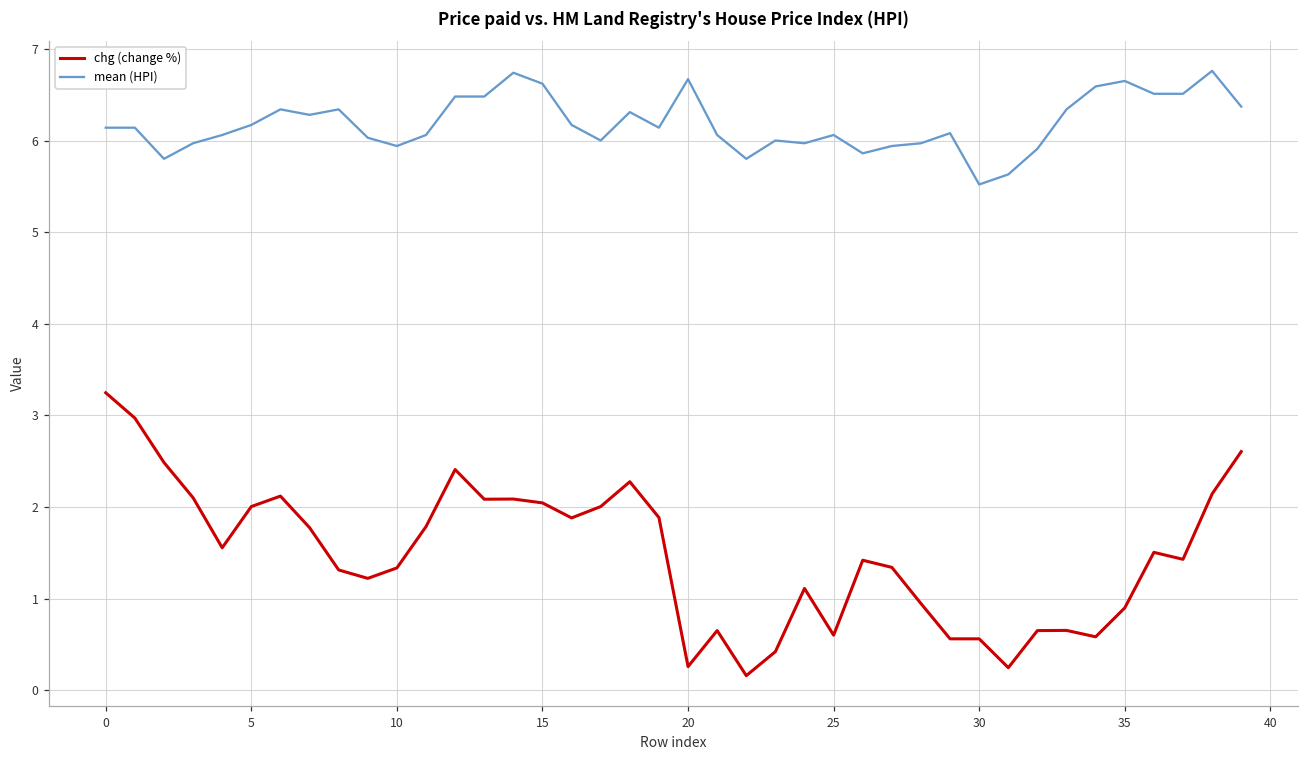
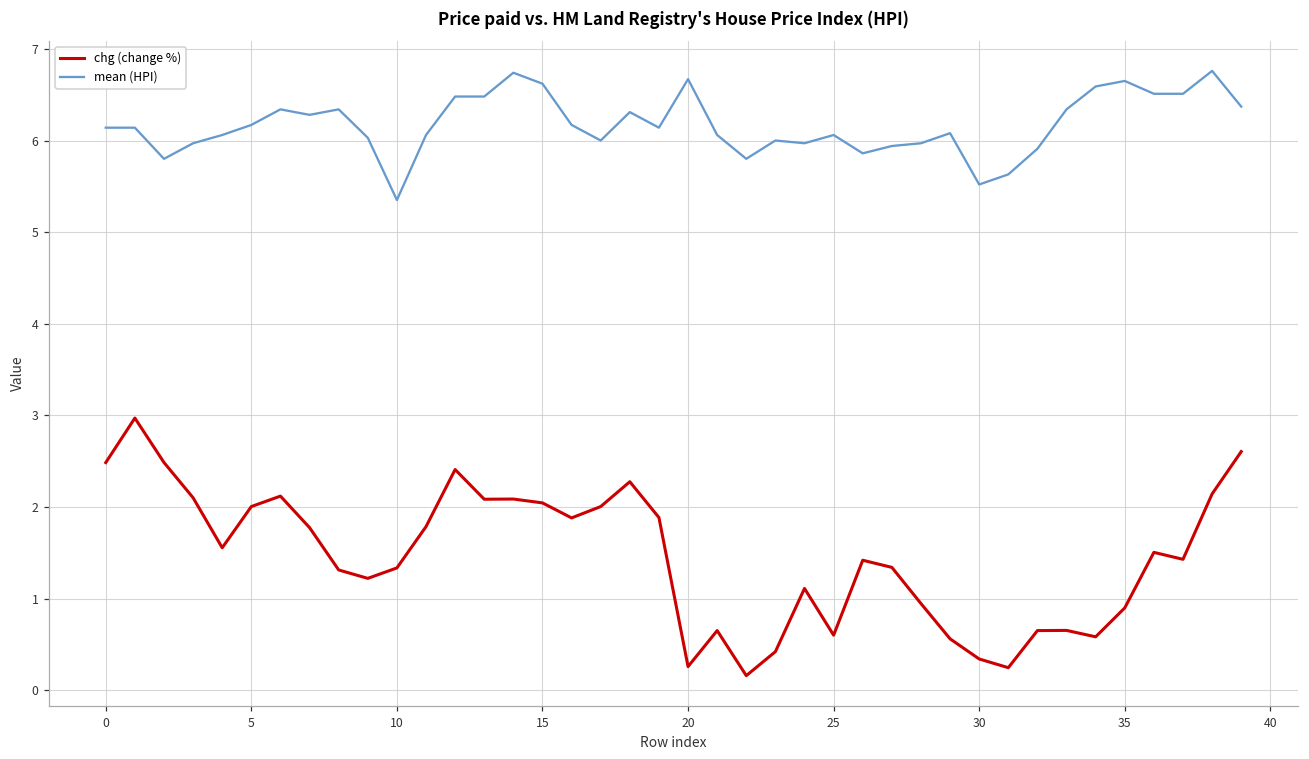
  {
    "chg (change %)": {
-     "0": 3.2,
+     "0": 2.5,
      "5": 2.0,
      "10": 1.3,
      "15": 2.0,
      "20": 0.3,
      "25": 0.6,
-     "30": 0.6,
+     "30": 0.3,
      "35": 0.9
    },
    "mean (HPI)": {
      "0": 6.1,
      "5": 6.2,
-     "10": 5.9,
+     "10": 5.4,
      "15": 6.6,
      "20": 6.7,
      "25": 6.1,
      "30": 5.5,
      "35": 6.7
    }
  }
